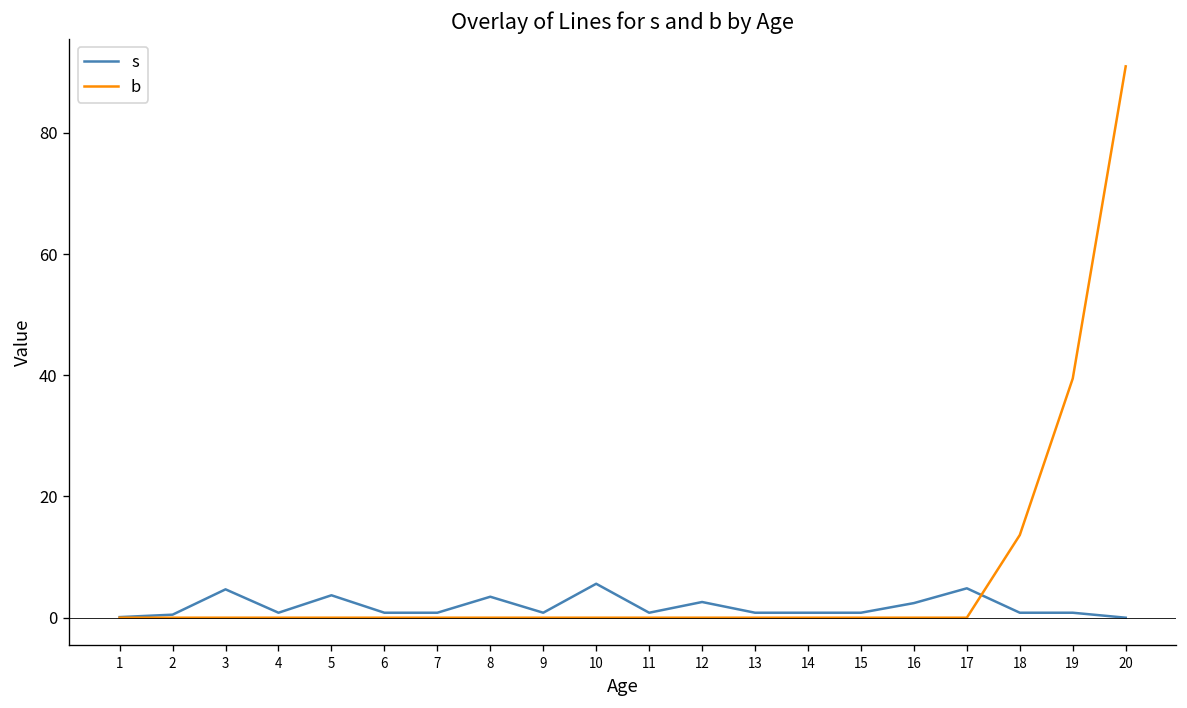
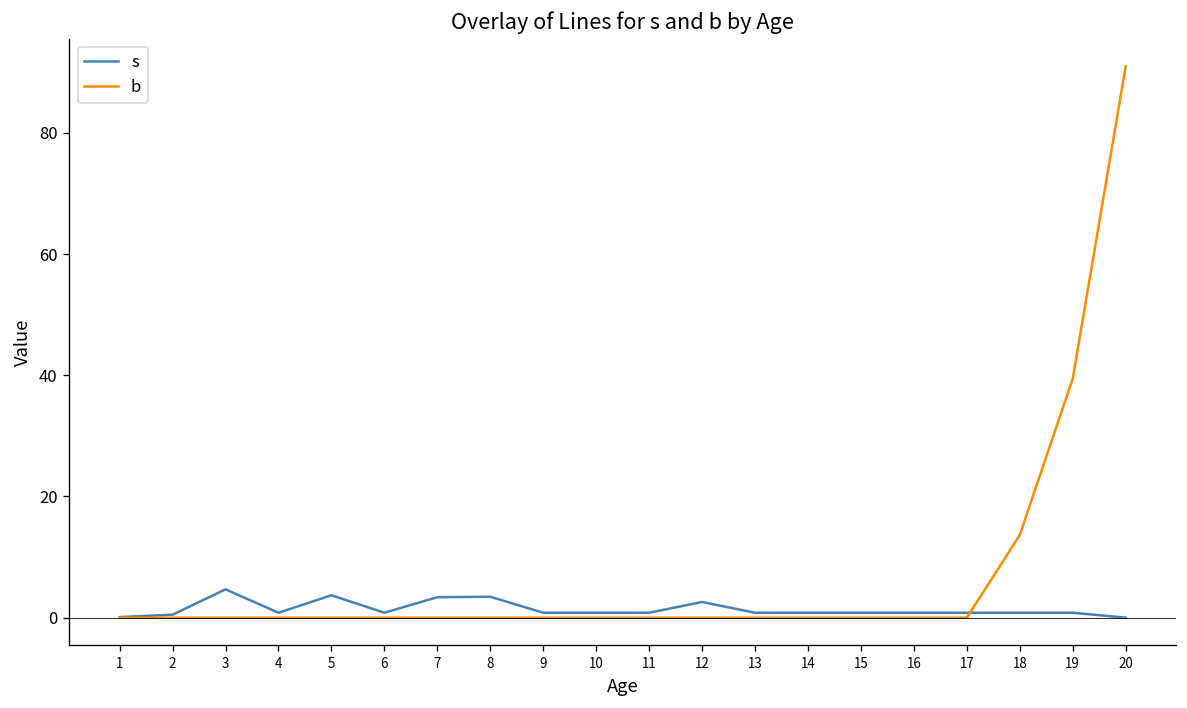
  {
    "s": {
      "2": 1,
      "3": 5,
      "4": 1,
      "5": 4,
      "6": 1,
-     "7": 1,
+     "7": 3,
      "8": 3,
      "9": 1,
-     "10": 6,
+     "10": 1,
      "11": 1,
      "12": 3,
      "13": 1,
      "14": 1,
      "15": 1,
-     "16": 2,
-     "17": 5,
+     "16": 1,
+     "17": 1,
      "18": 1,
      "19": 1,
      "20": 0
    },
    "b": {
      "2": 0,
      "3": 0,
      "4": 0,
      "5": 0,
      "6": 0,
      "7": 0,
      "8": 0,
      "9": 0,
      "10": 0,
      "11": 0,
      "12": 0,
      "13": 0,
      "14": 0,
      "15": 0,
      "16": 0,
      "17": 0,
      "18": 14,
      "19": 39,
      "20": 91
    }
  }
